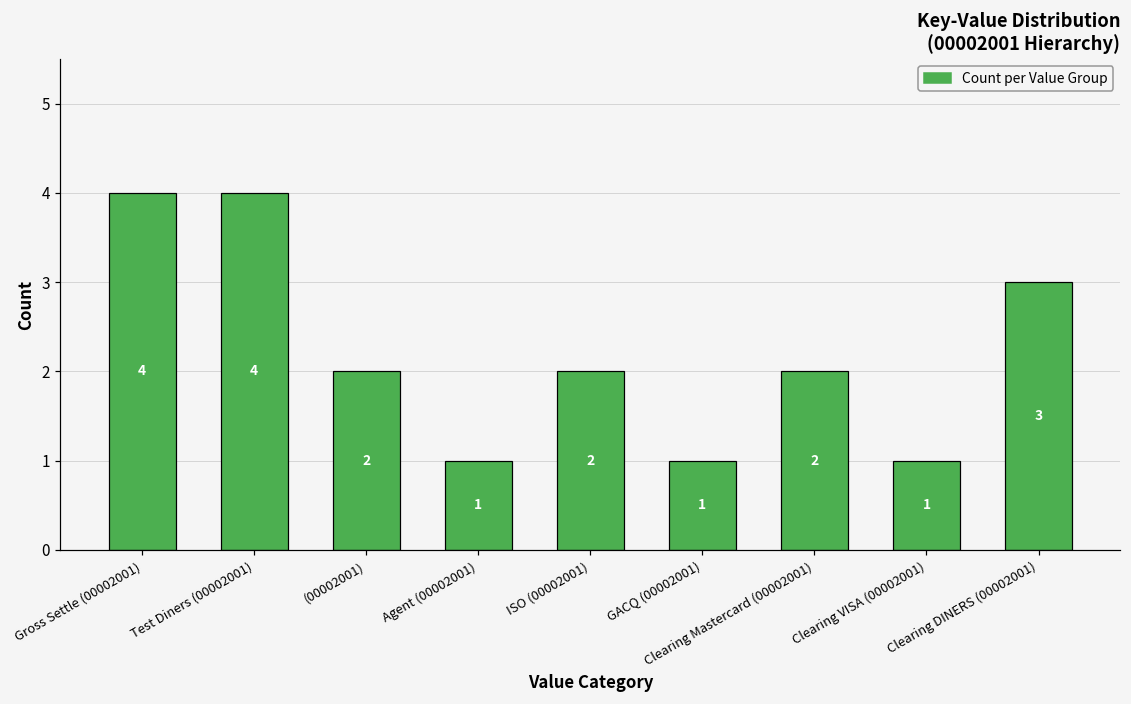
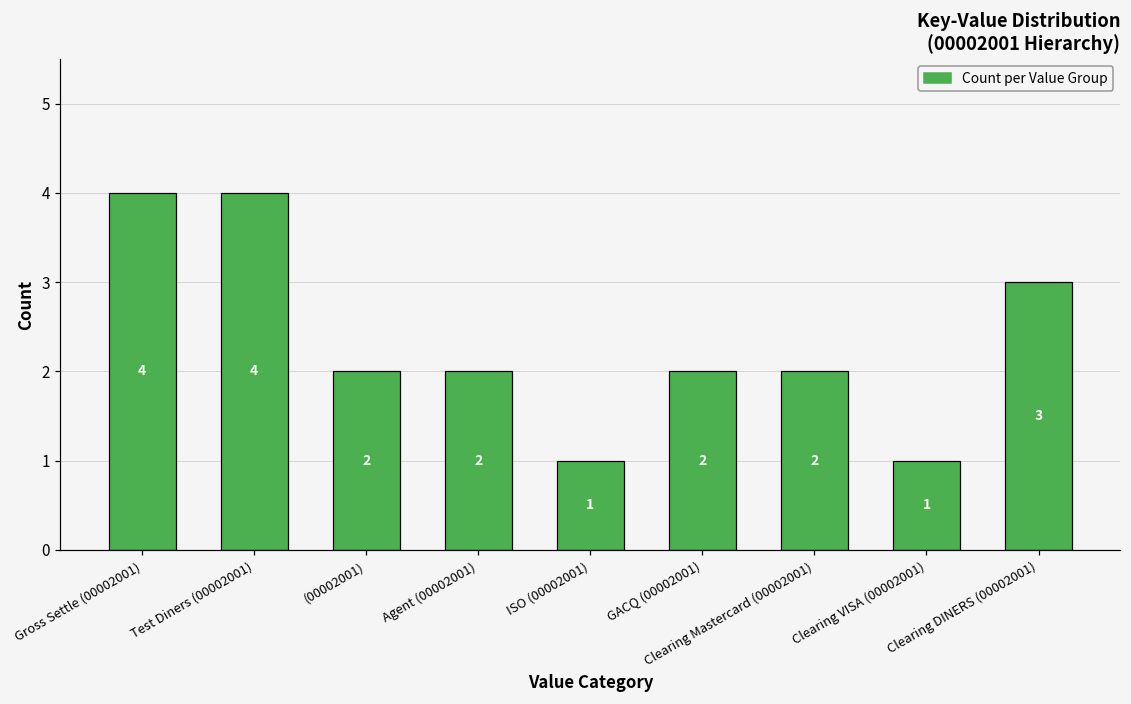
  {
    "Gross Settle (00002001)": 4,
    "Test Diners (00002001)": 4,
    "(00002001)": 2,
-   "Agent (00002001)": 1,
-   "ISO (00002001)": 2,
-   "GACQ (00002001)": 1,
+   "Agent (00002001)": 2,
+   "ISO (00002001)": 1,
+   "GACQ (00002001)": 2,
    "Clearing Mastercard (00002001)": 2,
    "Clearing VISA (00002001)": 1,
    "Clearing DINERS (00002001)": 3
  }
